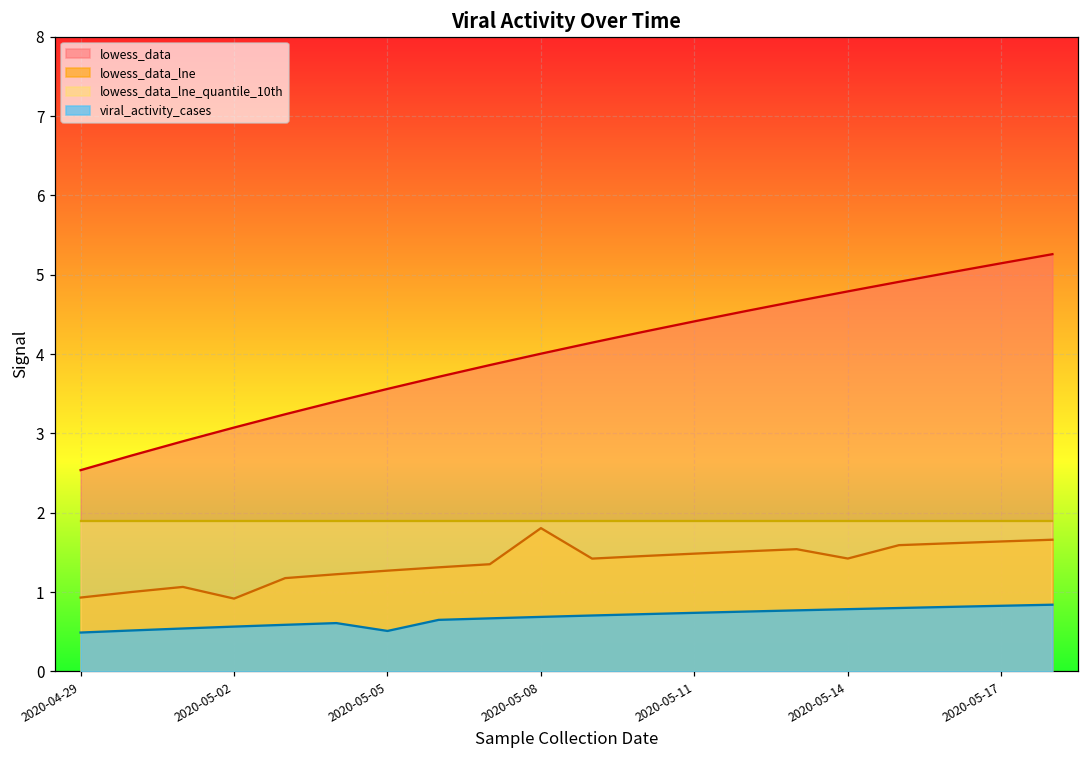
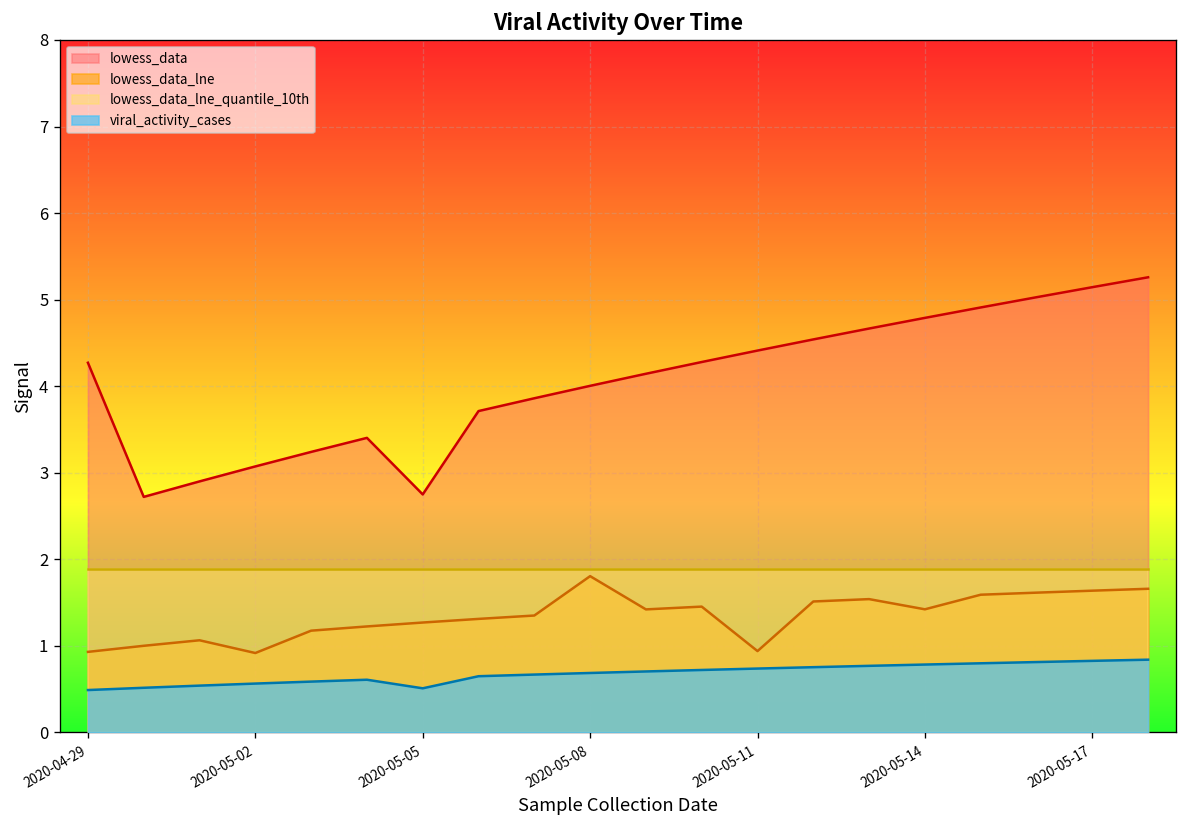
  {
    "lowess_data": {
-     "2020-04-29": 2.5,
+     "2020-04-29": 4.3,
      "2020-05-02": 3.1,
-     "2020-05-05": 3.6,
+     "2020-05-05": 2.7,
      "2020-05-08": 4.0,
      "2020-05-11": 4.4,
      "2020-05-14": 4.8,
      "2020-05-17": 5.1
    },
    "lowess_data_lne": {
      "2020-04-29": 0.9,
      "2020-05-02": 0.9,
      "2020-05-05": 1.3,
      "2020-05-08": 1.8,
-     "2020-05-11": 1.5,
+     "2020-05-11": 0.9,
      "2020-05-14": 1.4,
      "2020-05-17": 1.6
    },
    "lowess_data_lne_quantile_10th": {
      "2020-04-29": 1.9,
      "2020-05-02": 1.9,
      "2020-05-05": 1.9,
      "2020-05-08": 1.9,
      "2020-05-11": 1.9,
      "2020-05-14": 1.9,
      "2020-05-17": 1.9
    },
    "viral_activity_cases": {
      "2020-04-29": 0.5,
      "2020-05-02": 0.6,
      "2020-05-05": 0.5,
      "2020-05-08": 0.7,
      "2020-05-11": 0.7,
      "2020-05-14": 0.8,
      "2020-05-17": 0.8
    }
  }
